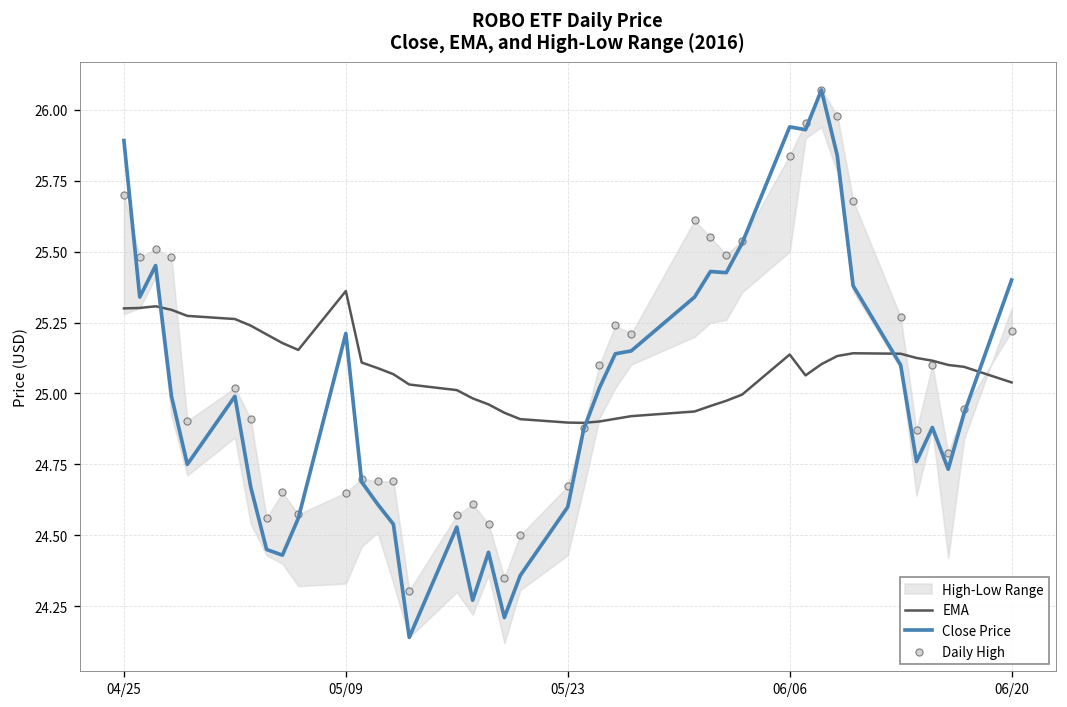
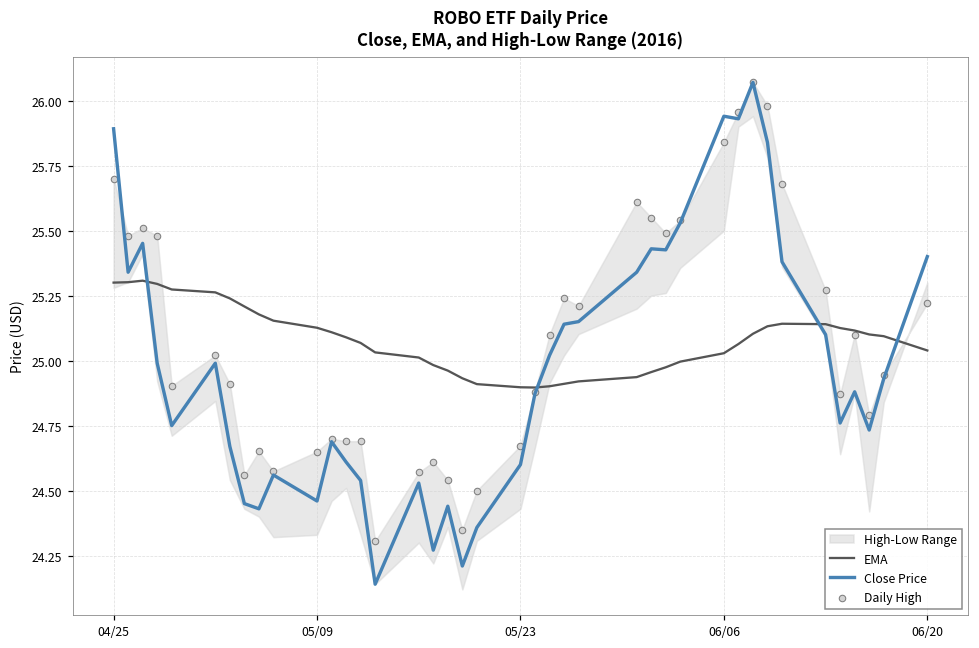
  {
    "EMA": {
      "04/25": 25.30,
-     "05/09": 25.36,
+     "05/09": 25.13,
      "05/23": 24.90,
-     "06/06": 25.14,
+     "06/06": 25.03,
      "06/20": 25.04
    },
    "Close Price": {
      "04/25": 25.89,
-     "05/09": 25.21,
+     "05/09": 24.46,
      "05/23": 24.60,
      "06/06": 25.94,
      "06/20": 25.40
    }
  }
